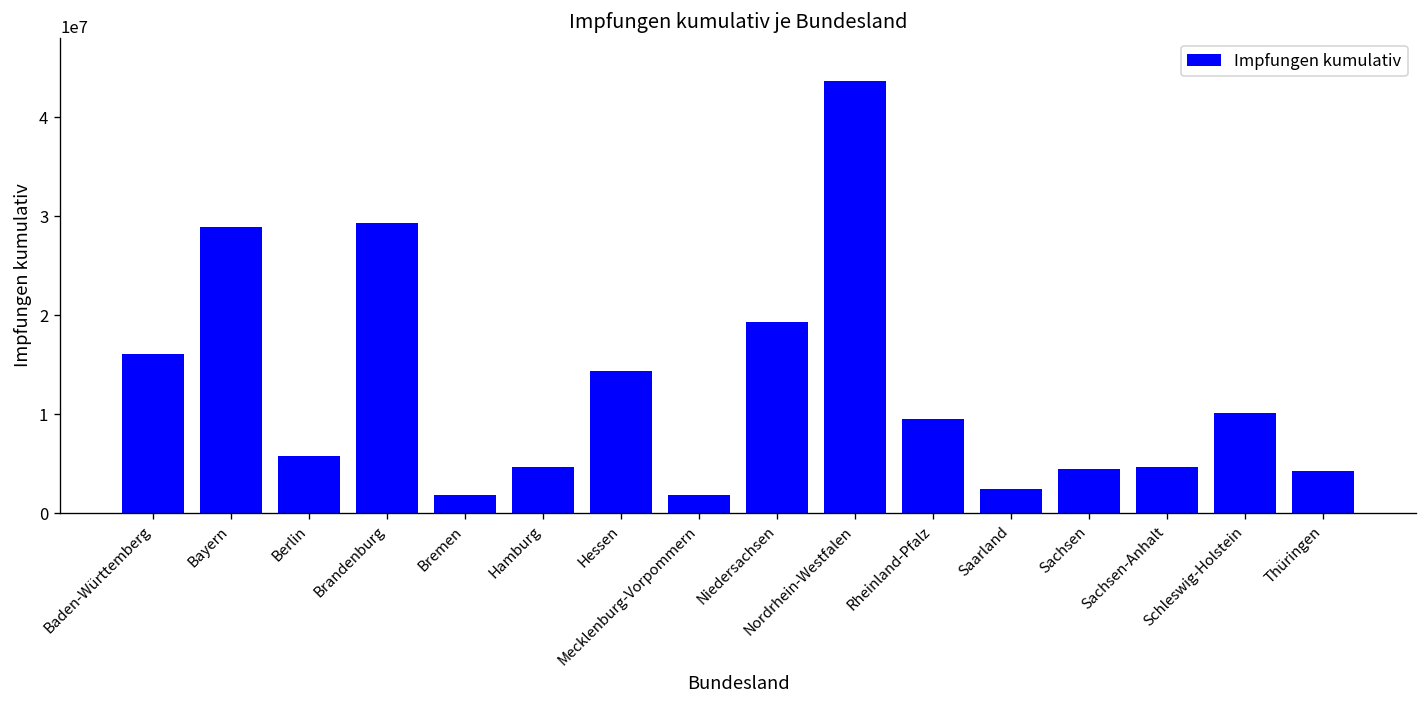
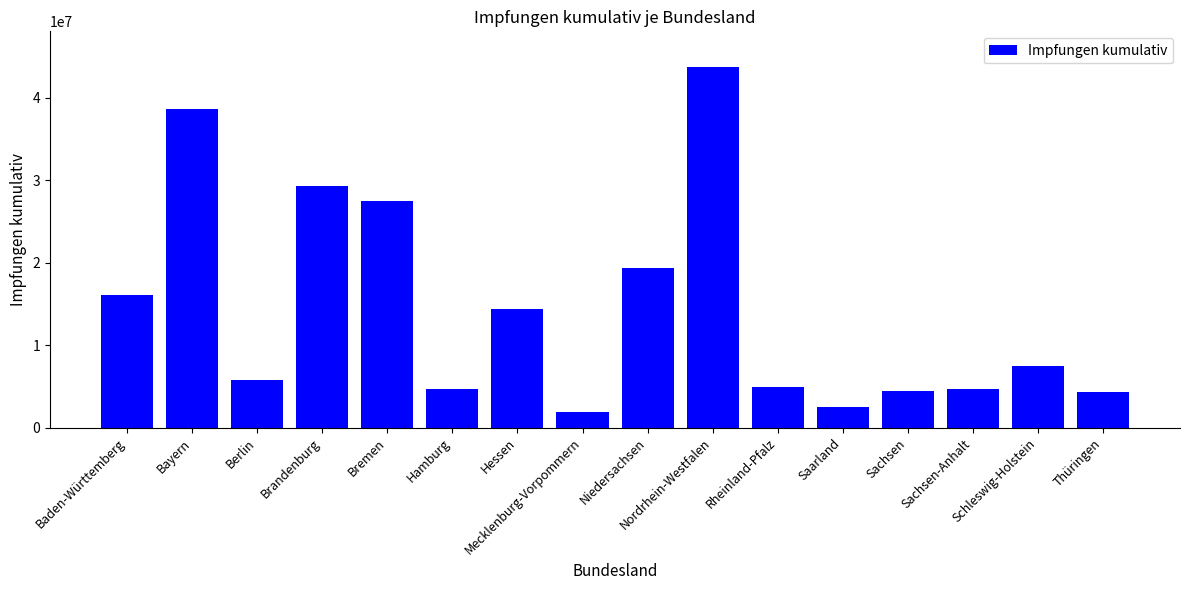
  {
    "Baden-Württemberg": 16000000,
-   "Bayern": 29000000,
+   "Bayern": 39000000,
    "Berlin": 6000000,
    "Brandenburg": 29000000,
-   "Bremen": 2000000,
+   "Bremen": 27000000,
    "Hamburg": 5000000,
    "Hessen": 14000000,
    "Mecklenburg-Vorpommern": 2000000,
    "Niedersachsen": 19000000,
    "Nordrhein-Westfalen": 44000000,
-   "Rheinland-Pfalz": 10000000,
+   "Rheinland-Pfalz": 5000000,
    "Saarland": 2000000,
    "Sachsen": 4000000,
    "Sachsen-Anhalt": 5000000,
-   "Schleswig-Holstein": 10000000,
+   "Schleswig-Holstein": 7000000,
    "Thüringen": 4000000
  }
